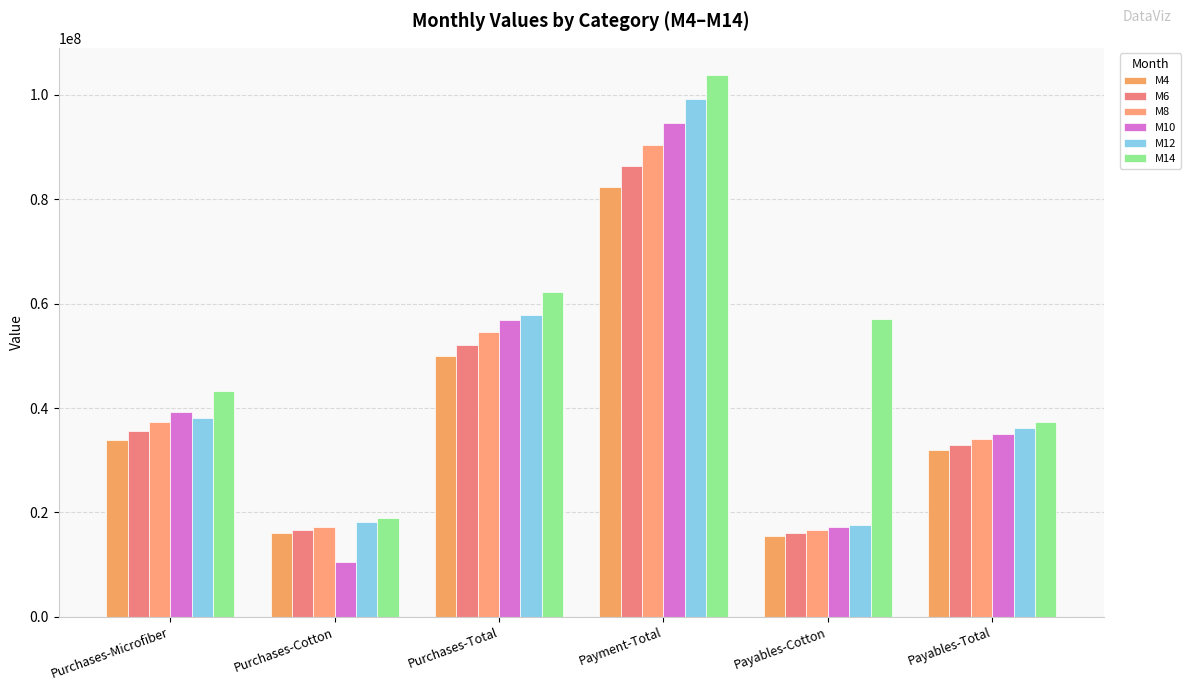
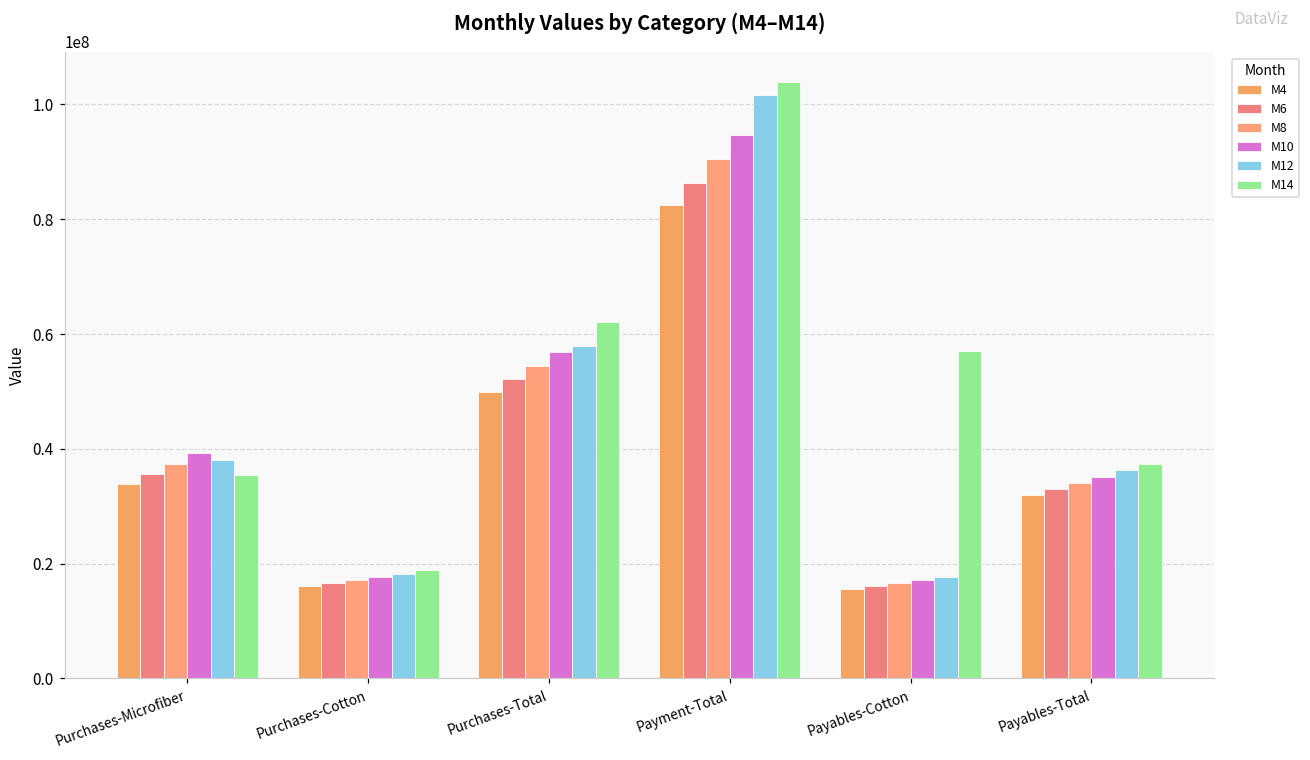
  {
    "M10": {
      "Purchases-Microfiber": 39000000,
-     "Purchases-Cotton": 10000000,
+     "Purchases-Cotton": 18000000,
      "Purchases-Total": 57000000,
      "Payment-Total": 95000000,
      "Payables-Cotton": 17000000,
      "Payables-Total": 35000000
    },
    "M12": {
      "Purchases-Microfiber": 38000000,
      "Purchases-Cotton": 18000000,
      "Purchases-Total": 58000000,
-     "Payment-Total": 99000000,
+     "Payment-Total": 102000000,
      "Payables-Cotton": 18000000,
      "Payables-Total": 36000000
    },
    "M14": {
-     "Purchases-Microfiber": 43000000,
+     "Purchases-Microfiber": 36000000,
      "Purchases-Cotton": 19000000,
      "Purchases-Total": 62000000,
      "Payment-Total": 104000000,
      "Payables-Cotton": 57000000,
      "Payables-Total": 37000000
    }
  }
